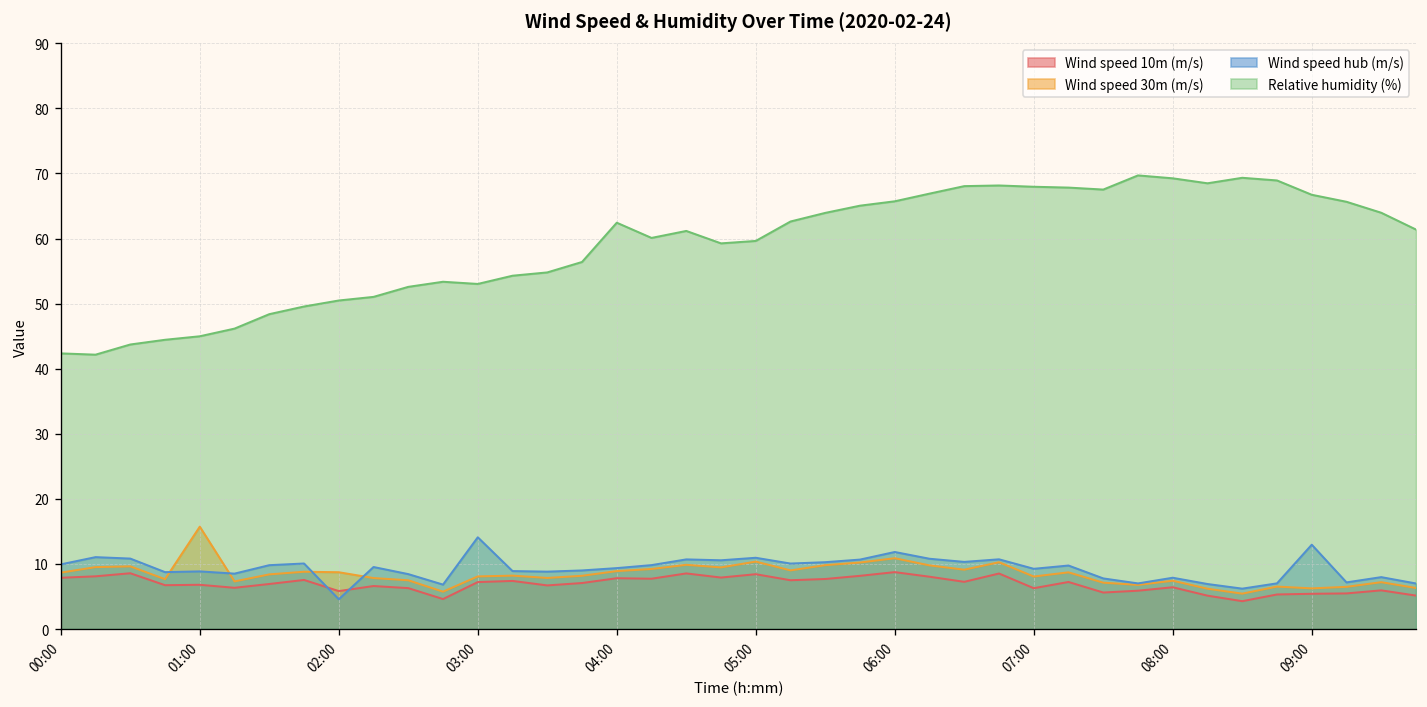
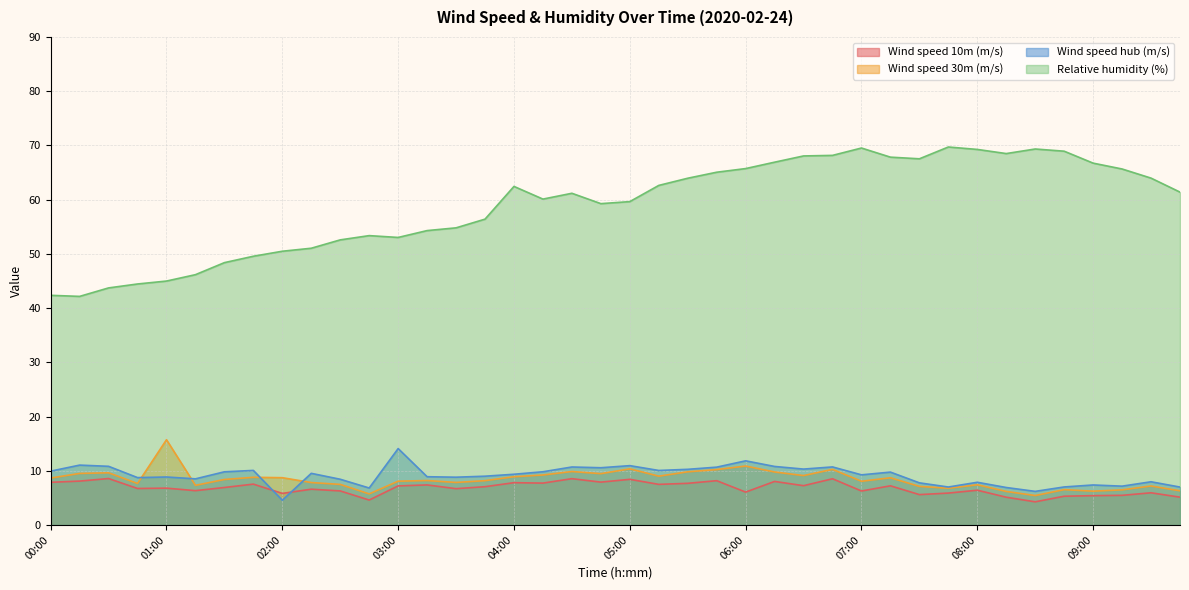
  {
    "Wind speed 10m (m/s)": {
      "00:00": 8,
      "01:00": 7,
      "02:00": 6,
      "03:00": 7,
      "04:00": 8,
      "05:00": 8,
-     "06:00": 9,
+     "06:00": 6,
      "07:00": 6,
      "08:00": 6,
      "09:00": 5
    },
    "Wind speed 30m (m/s)": {
      "00:00": 9,
      "01:00": 16,
      "02:00": 9,
      "03:00": 8,
      "05:00": 10,
      "06:00": 11,
      "07:00": 8,
      "09:00": 6
    },
    "Wind speed hub (m/s)": {
      "00:00": 10,
      "01:00": 9,
      "02:00": 5,
      "03:00": 14,
      "05:00": 11,
      "06:00": 12,
      "07:00": 9,
-     "09:00": 13
+     "09:00": 7
    },
    "Relative humidity (%)": {
      "00:00": 42,
      "01:00": 45,
      "02:00": 50,
      "03:00": 53,
      "04:00": 62,
      "05:00": 60,
      "06:00": 66,
-     "07:00": 68,
+     "07:00": 70,
      "08:00": 69,
      "09:00": 67
    }
  }
